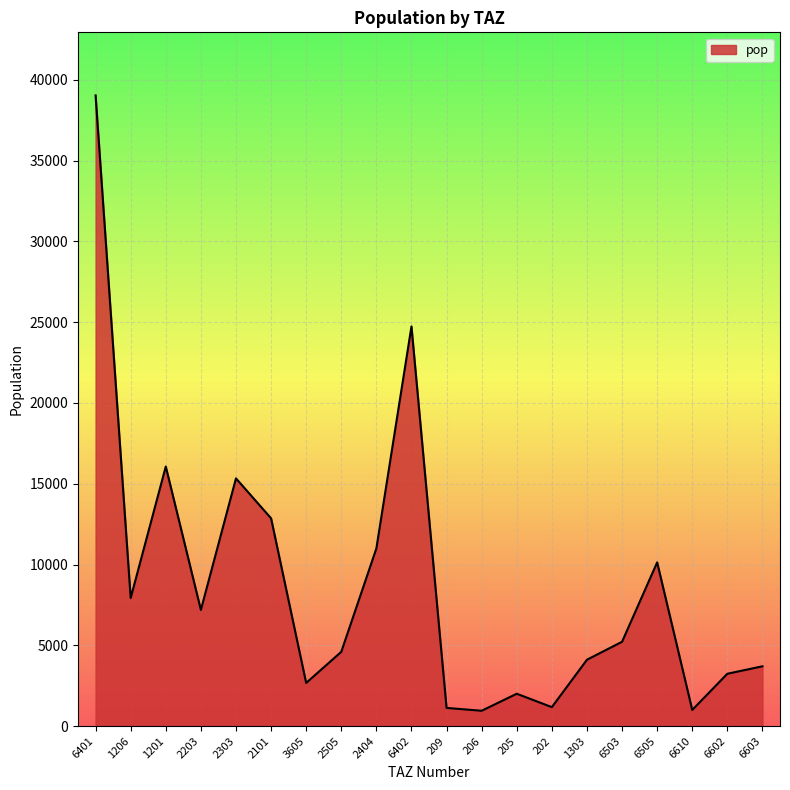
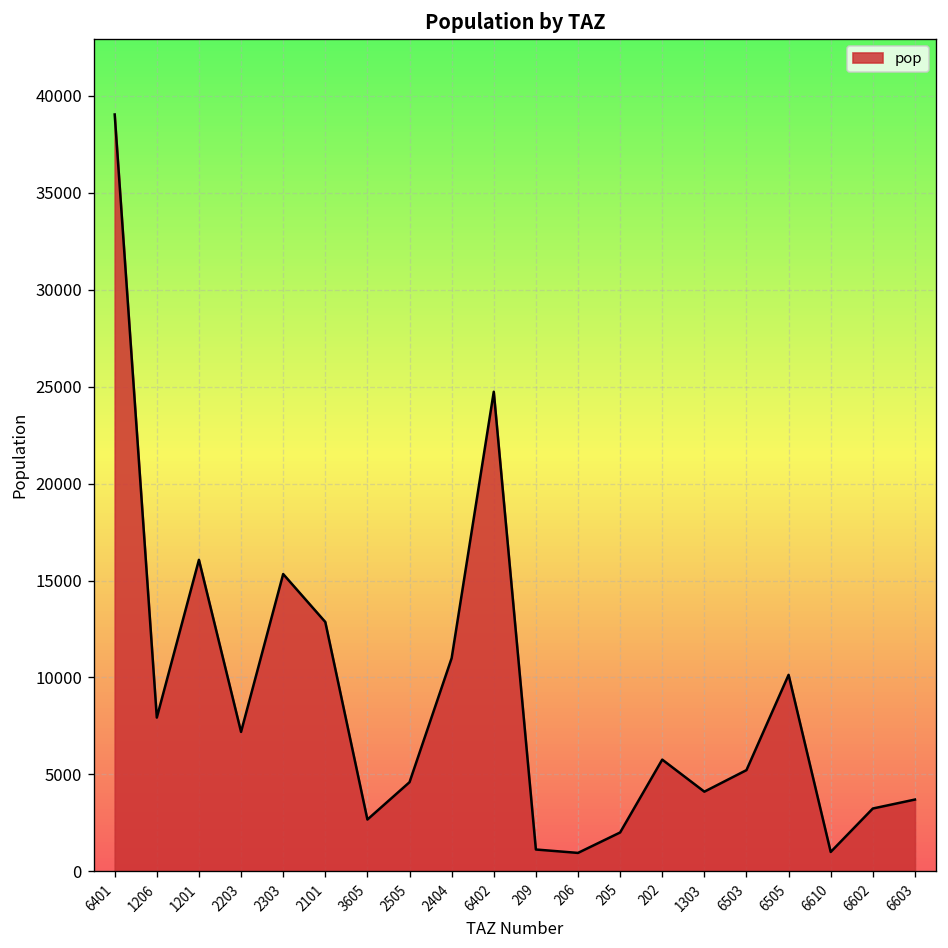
  {
    "6401": 39000,
    "1206": 7900,
    "1201": 16100,
    "2203": 7200,
    "2303": 15300,
    "2101": 12900,
    "3605": 2700,
    "2505": 4600,
    "2404": 11000,
    "6402": 24700,
    "209": 1100,
    "206": 900,
    "205": 2000,
-   "202": 1200,
+   "202": 5800,
    "1303": 4100,
    "6503": 5200,
    "6505": 10100,
    "6610": 1000,
    "6602": 3200,
    "6603": 3700
  }
